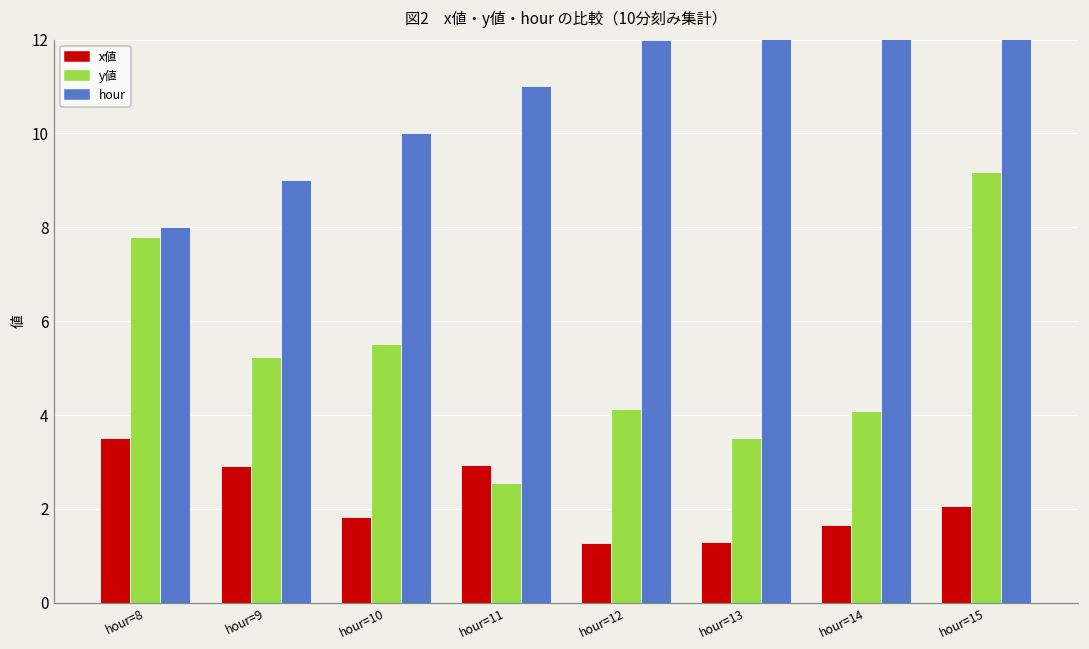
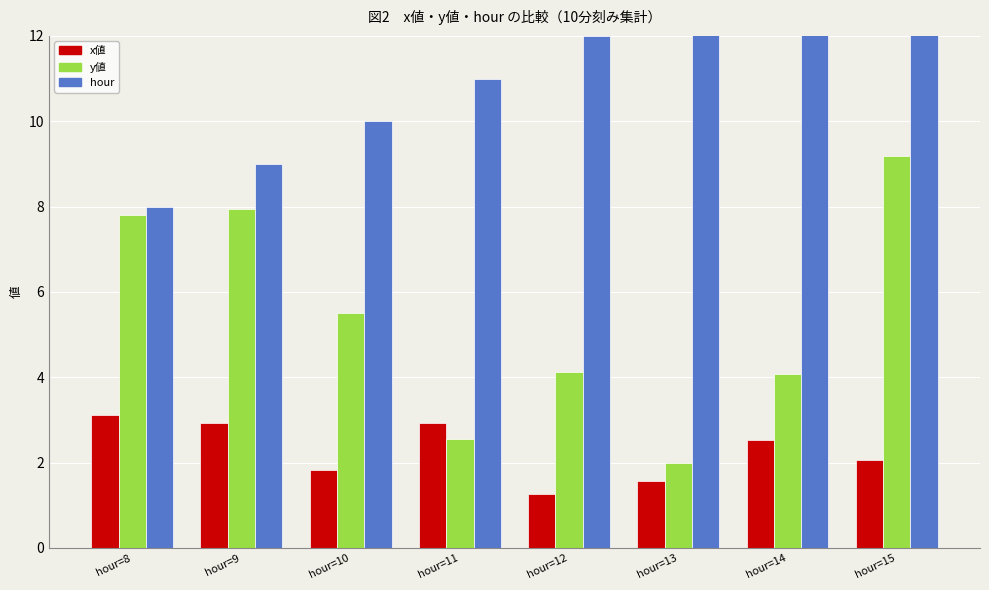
  {
    "x値": {
-     "hour=8": 3.5,
+     "hour=8": 3.1,
      "hour=9": 2.9,
      "hour=10": 1.8,
      "hour=11": 2.9,
      "hour=12": 1.3,
-     "hour=13": 1.3,
-     "hour=14": 1.7,
+     "hour=13": 1.6,
+     "hour=14": 2.5,
      "hour=15": 2.1
    },
    "y値": {
      "hour=8": 7.8,
-     "hour=9": 5.2,
+     "hour=9": 7.9,
      "hour=10": 5.5,
      "hour=11": 2.6,
      "hour=12": 4.1,
-     "hour=13": 3.5,
+     "hour=13": 2.0,
      "hour=14": 4.1,
      "hour=15": 9.2
    },
    "hour": {
      "hour=8": 8.0,
      "hour=9": 9.0,
      "hour=10": 10.0,
      "hour=11": 11.0,
      "hour=12": 12.0
    }
  }
